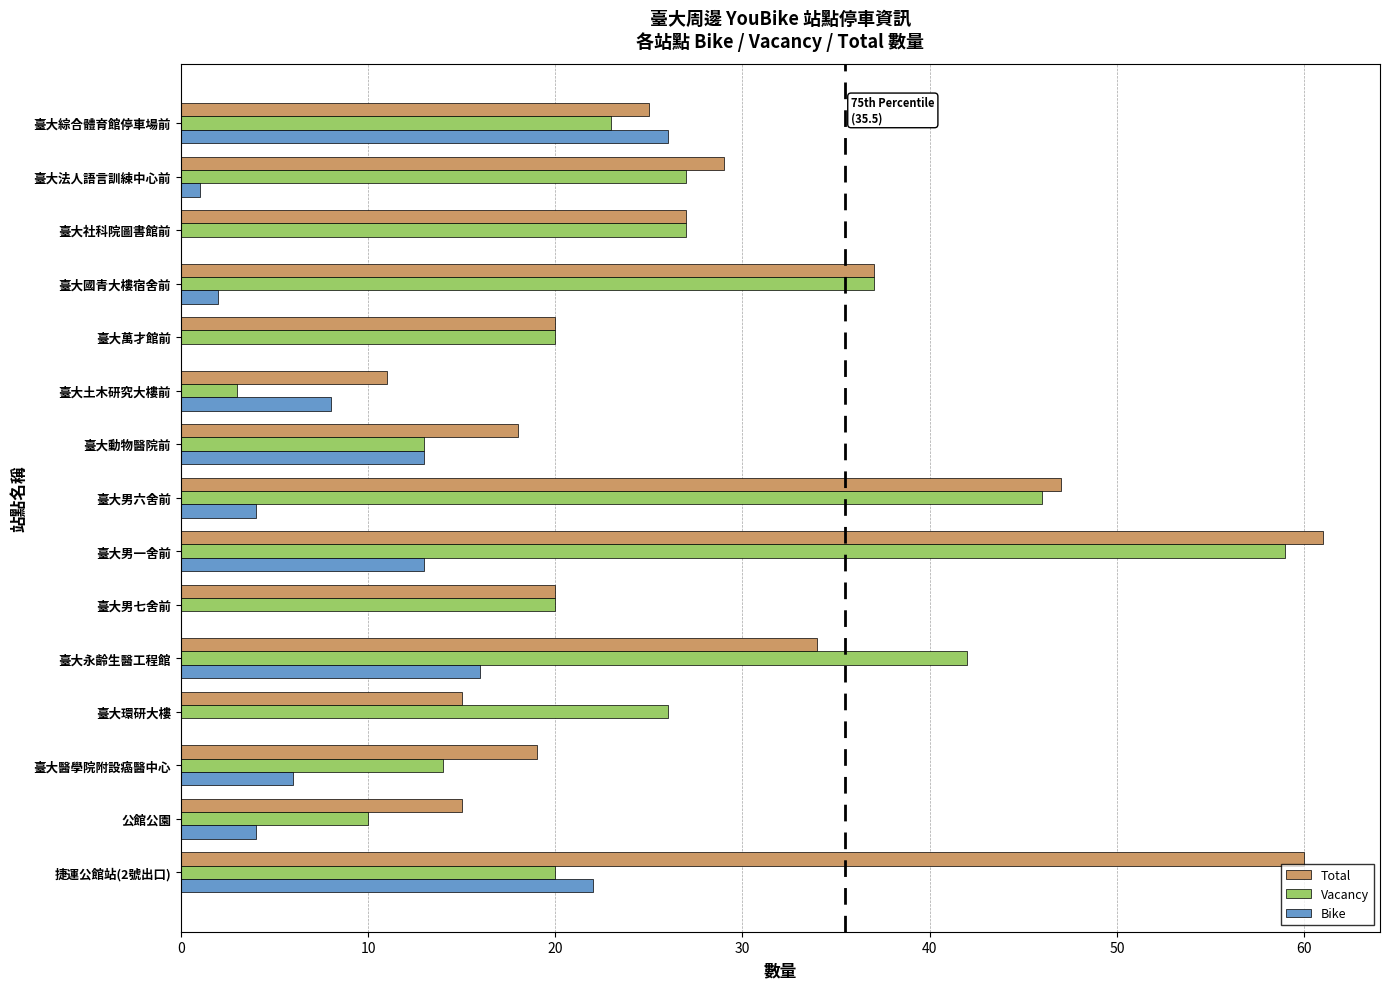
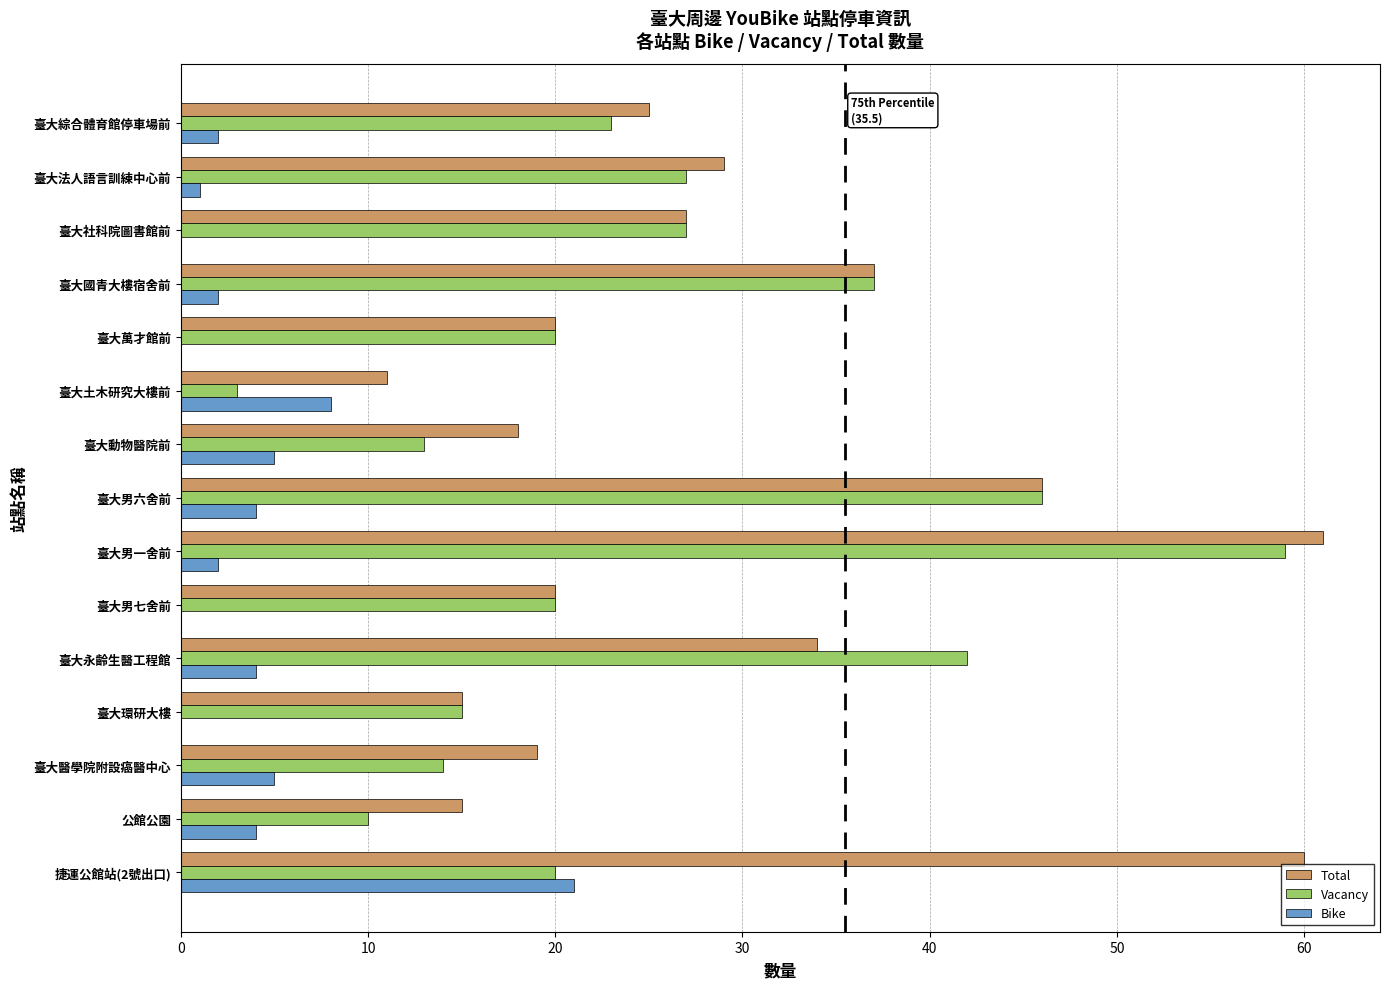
  {
    "Total": {
      "臺大綜合體育館停車場前": 25,
      "臺大法人語言訓練中心前": 29,
      "臺大社科院圖書館前": 27,
      "臺大國青大樓宿舍前": 37,
      "臺大萬才館前": 20,
      "臺大土木研究大樓前": 11,
      "臺大動物醫院前": 18,
-     "臺大男六舍前": 47,
+     "臺大男六舍前": 46,
      "臺大男一舍前": 61,
      "臺大男七舍前": 20,
      "臺大永齡生醫工程館": 34,
      "臺大環研大樓": 15,
      "臺大醫學院附設癌醫中心": 19,
      "公館公園": 15,
      "捷運公館站(2號出口)": 60
    },
    "Vacancy": {
      "臺大綜合體育館停車場前": 23,
      "臺大法人語言訓練中心前": 27,
      "臺大社科院圖書館前": 27,
      "臺大國青大樓宿舍前": 37,
      "臺大萬才館前": 20,
      "臺大土木研究大樓前": 3,
      "臺大動物醫院前": 13,
      "臺大男六舍前": 46,
      "臺大男一舍前": 59,
      "臺大男七舍前": 20,
      "臺大永齡生醫工程館": 42,
-     "臺大環研大樓": 26,
+     "臺大環研大樓": 15,
      "臺大醫學院附設癌醫中心": 14,
      "公館公園": 10,
      "捷運公館站(2號出口)": 20
    },
    "Bike": {
-     "臺大綜合體育館停車場前": 26,
+     "臺大綜合體育館停車場前": 2,
      "臺大法人語言訓練中心前": 1,
      "臺大社科院圖書館前": 0,
      "臺大國青大樓宿舍前": 2,
      "臺大萬才館前": 0,
      "臺大土木研究大樓前": 8,
-     "臺大動物醫院前": 13,
+     "臺大動物醫院前": 5,
      "臺大男六舍前": 4,
-     "臺大男一舍前": 13,
+     "臺大男一舍前": 2,
      "臺大男七舍前": 0,
-     "臺大永齡生醫工程館": 16,
+     "臺大永齡生醫工程館": 4,
      "臺大環研大樓": 0,
-     "臺大醫學院附設癌醫中心": 6,
+     "臺大醫學院附設癌醫中心": 5,
      "公館公園": 4,
-     "捷運公館站(2號出口)": 22
+     "捷運公館站(2號出口)": 21
    }
  }
